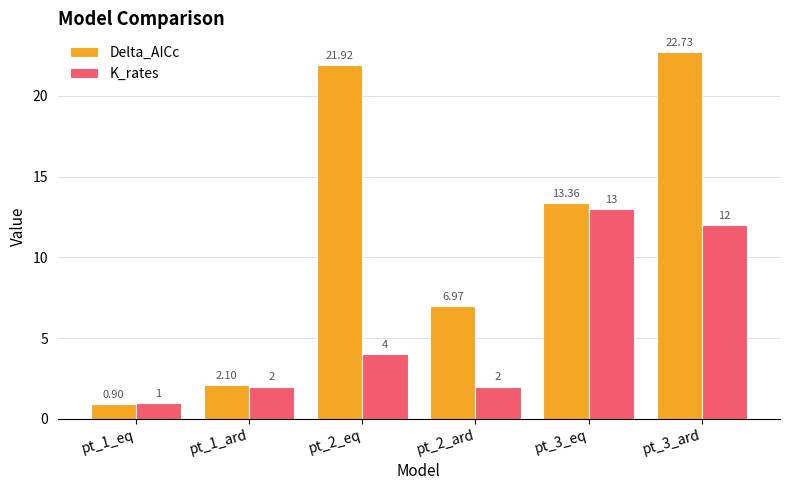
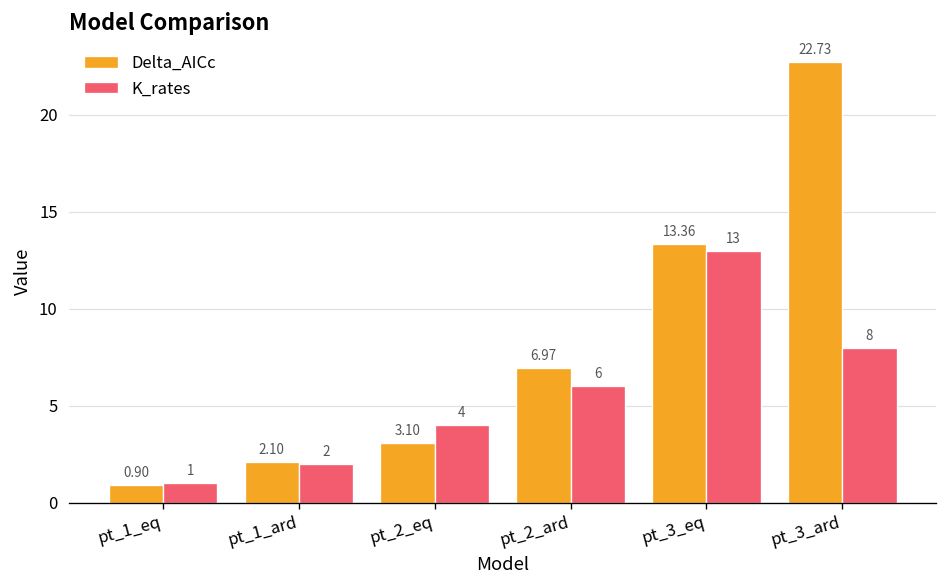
  {
    "Delta_AICc": {
      "pt_1_eq": 0.90,
      "pt_1_ard": 2.10,
-     "pt_2_eq": 21.92,
+     "pt_2_eq": 3.10,
      "pt_2_ard": 6.97,
      "pt_3_eq": 13.36,
      "pt_3_ard": 22.73
    },
    "K_rates": {
      "pt_1_eq": 1,
      "pt_1_ard": 2,
      "pt_2_eq": 4,
-     "pt_2_ard": 2,
+     "pt_2_ard": 6,
      "pt_3_eq": 13,
-     "pt_3_ard": 12
+     "pt_3_ard": 8
    }
  }
